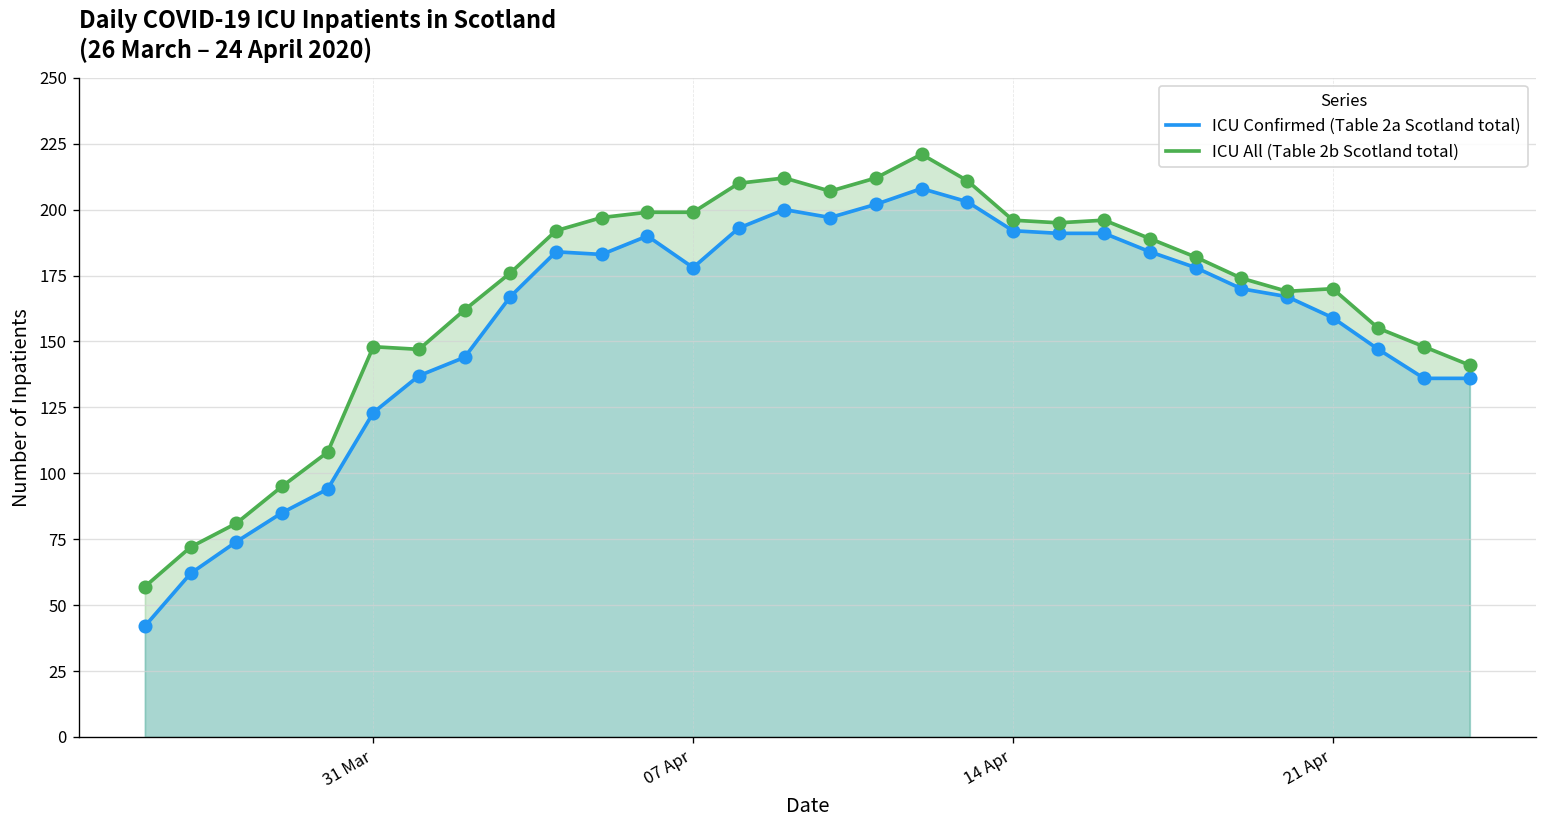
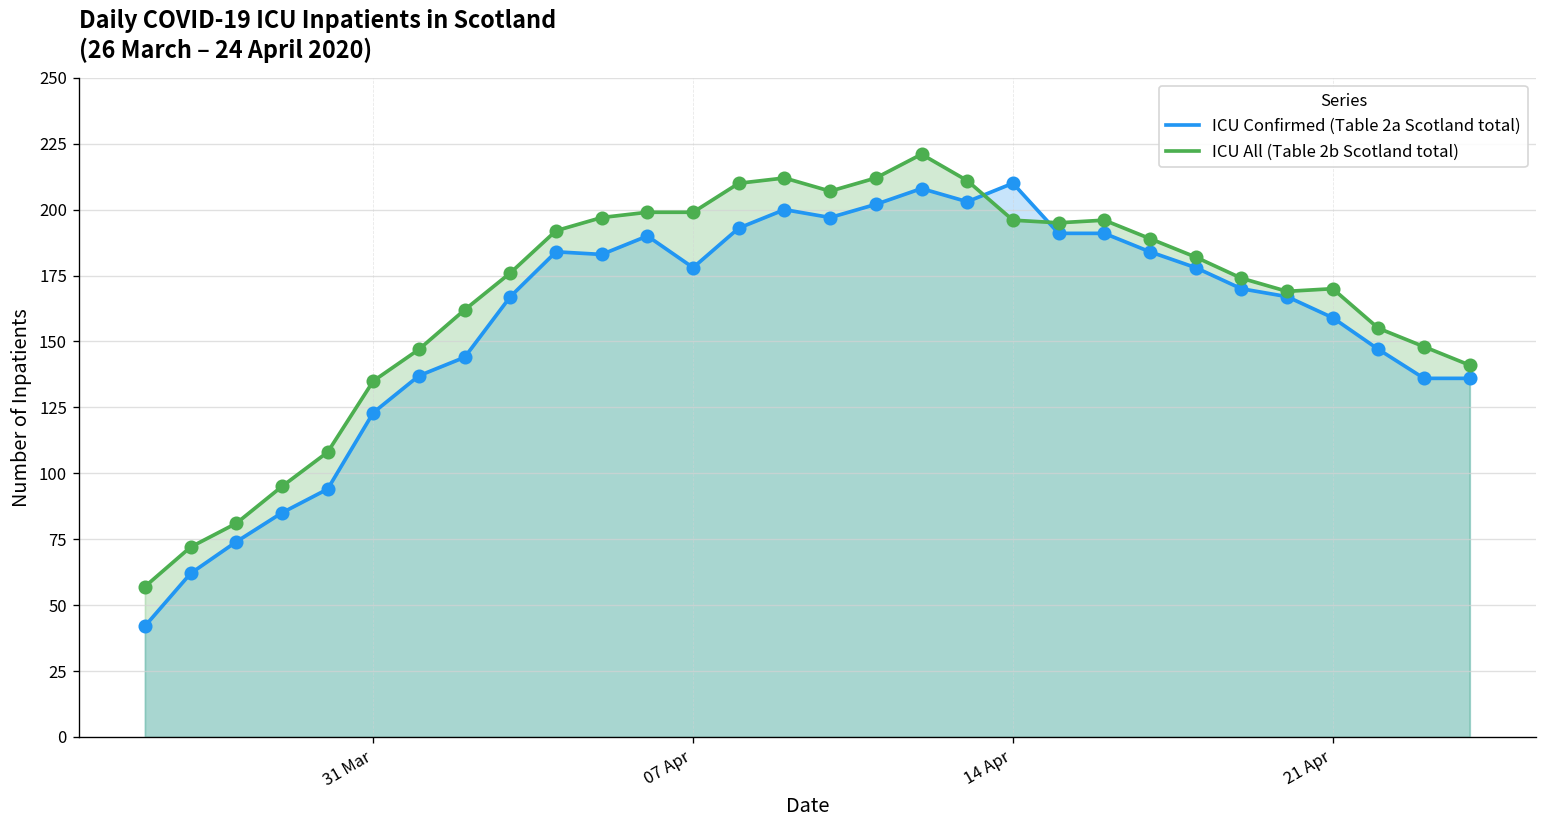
  {
    "ICU Confirmed (Table 2a Scotland total)": {
      "31 Mar": 123,
      "07 Apr": 178,
-     "14 Apr": 192,
+     "14 Apr": 210,
      "21 Apr": 159
    },
    "ICU All (Table 2b Scotland total)": {
-     "31 Mar": 148,
+     "31 Mar": 135,
      "07 Apr": 199,
      "14 Apr": 196,
      "21 Apr": 170
    }
  }
